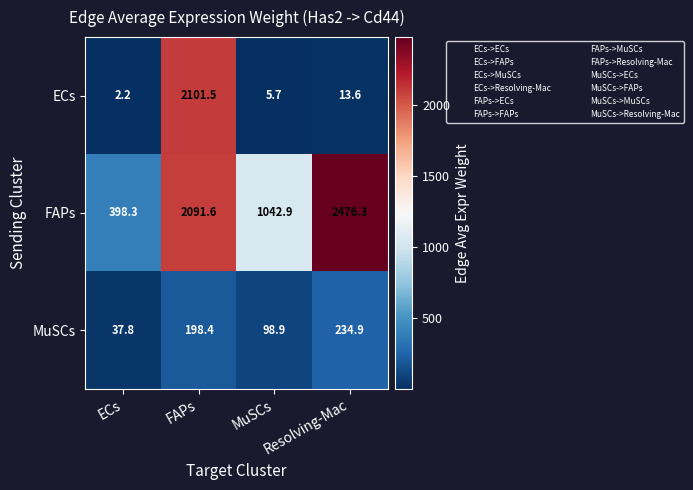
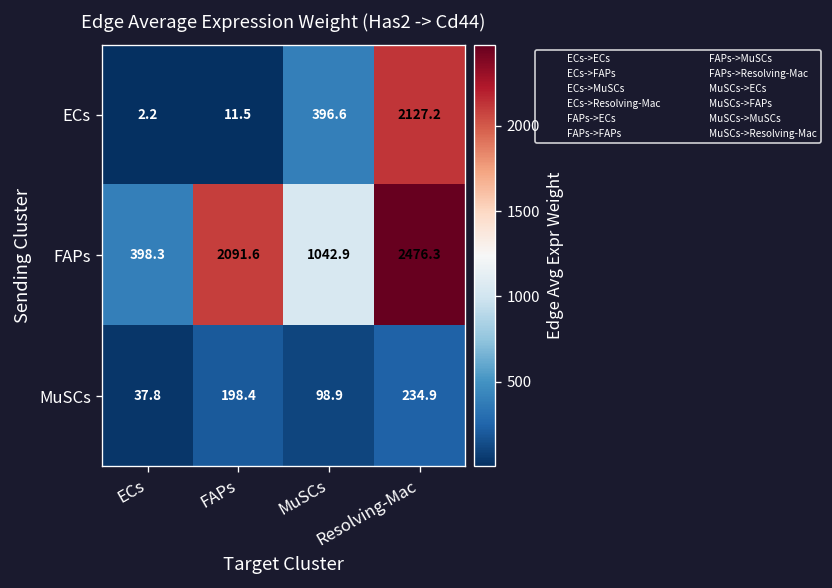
  {
    "ECs": {
      "ECs": 2.2,
-     "FAPs": 2101.5,
-     "MuSCs": 5.7,
-     "Resolving-Mac": 13.6
+     "FAPs": 11.5,
+     "MuSCs": 396.6,
+     "Resolving-Mac": 2127.2
    },
    "FAPs": {
      "ECs": 398.3,
      "FAPs": 2091.6,
      "MuSCs": 1042.9,
      "Resolving-Mac": 2476.3
    },
    "MuSCs": {
      "ECs": 37.8,
      "FAPs": 198.4,
      "MuSCs": 98.9,
      "Resolving-Mac": 234.9
    }
  }
